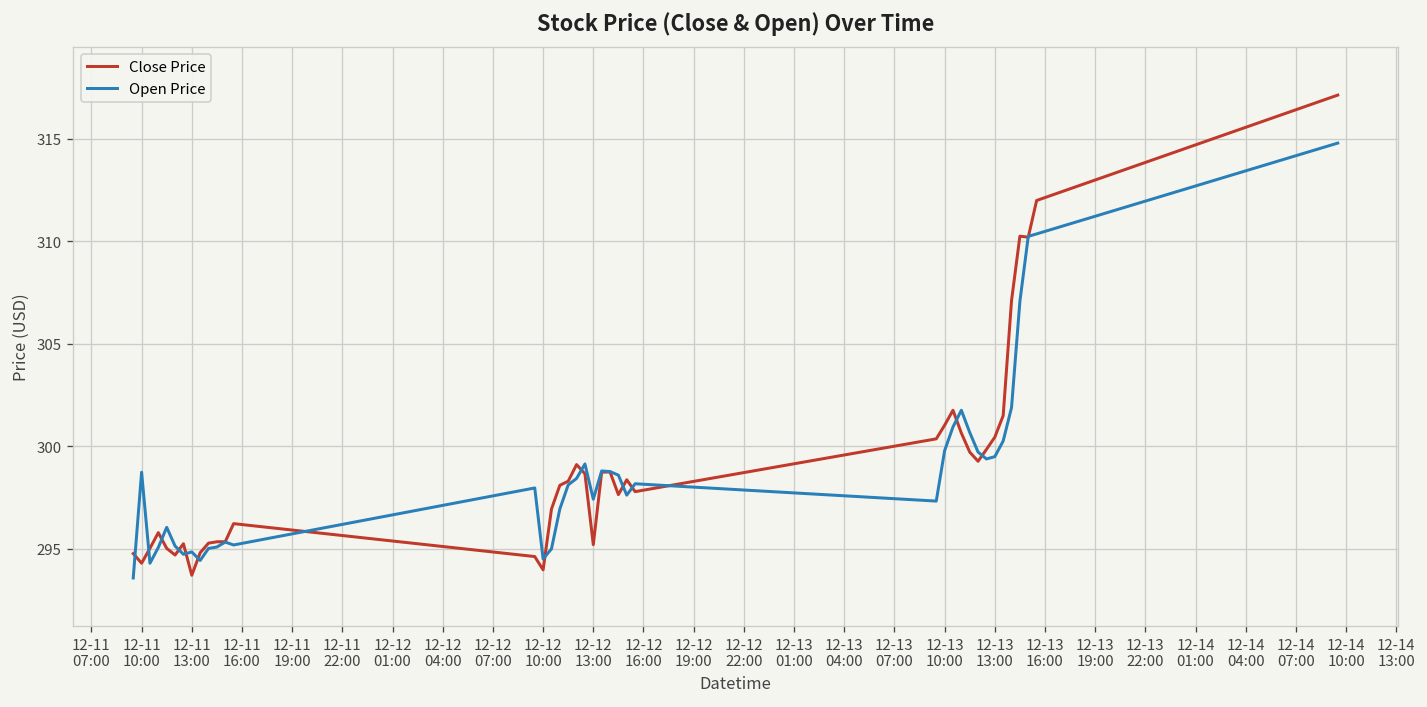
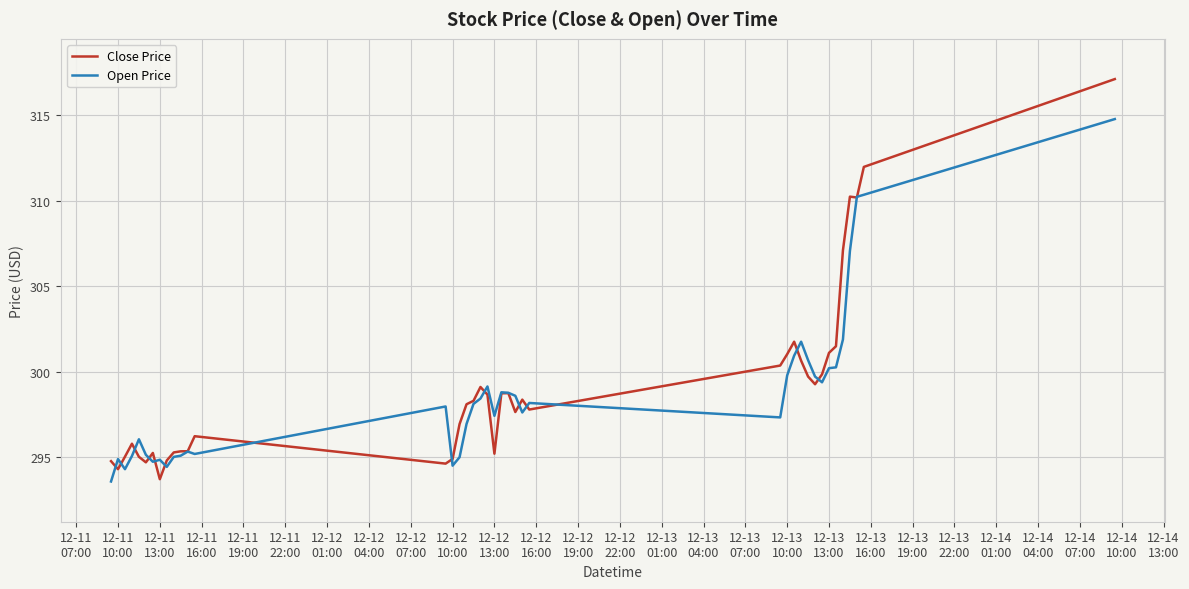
  {
    "Close Price": {
      "12-11 10:00": 294.3,
      "12-11 13:00": 293.7,
-     "12-12 10:00": 294.0,
+     "12-12 10:00": 294.9,
      "12-12 13:00": 295.2,
      "12-13 10:00": 301.0,
-     "12-13 13:00": 300.4
+     "12-13 13:00": 301.1
    },
    "Open Price": {
-     "12-11 10:00": 298.7,
+     "12-11 10:00": 294.9,
      "12-11 13:00": 294.9,
      "12-12 10:00": 294.5,
      "12-12 13:00": 297.4,
      "12-13 10:00": 299.8,
-     "12-13 13:00": 299.5
+     "12-13 13:00": 300.2
    }
  }
